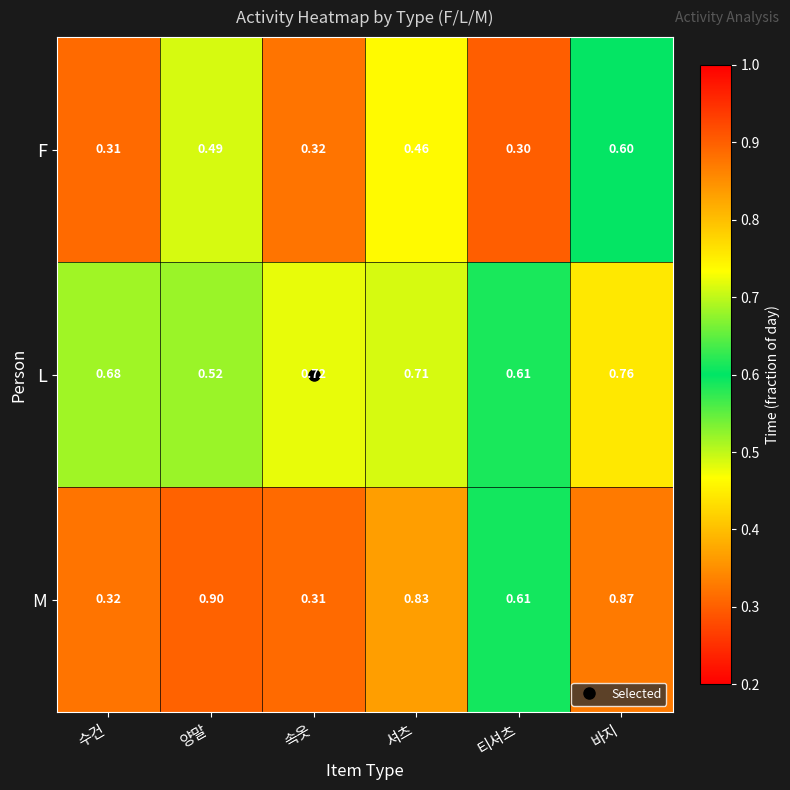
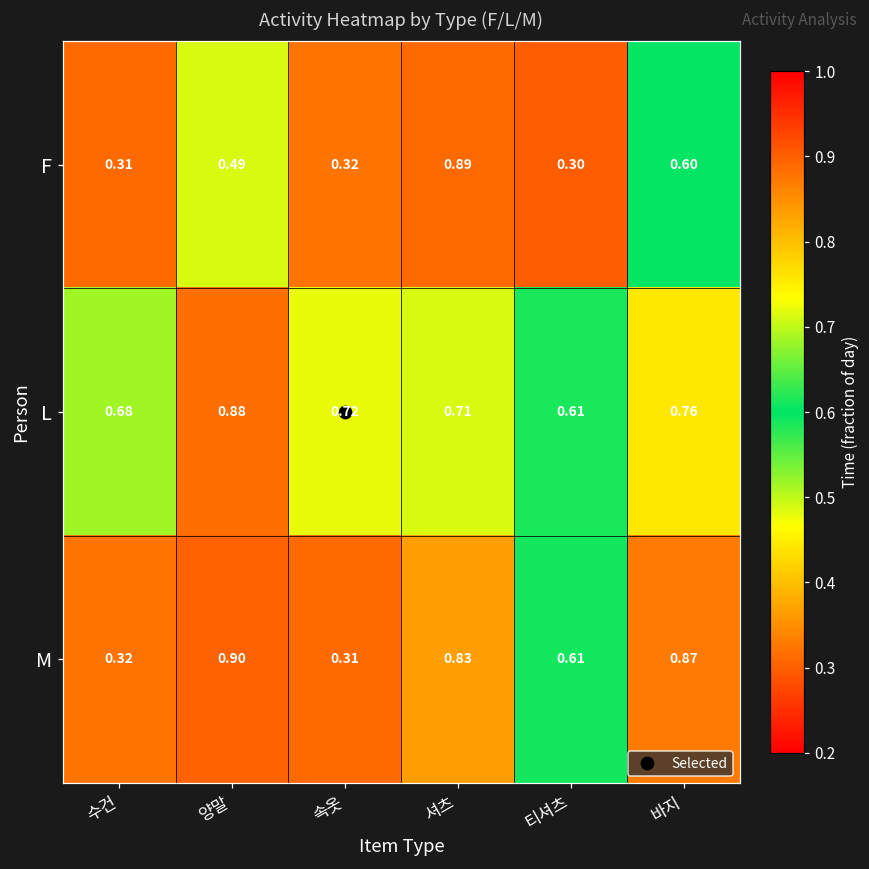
  {
    "F": {
      "수건": 0.31,
      "양말": 0.49,
      "속옷": 0.32,
-     "셔츠": 0.46,
+     "셔츠": 0.89,
      "티셔츠": 0.30,
      "바지": 0.60
    },
    "L": {
      "수건": 0.68,
-     "양말": 0.52,
+     "양말": 0.88,
      "셔츠": 0.71,
      "티셔츠": 0.61,
      "바지": 0.76
    },
    "M": {
      "수건": 0.32,
      "양말": 0.90,
      "속옷": 0.31,
      "셔츠": 0.83,
      "티셔츠": 0.61,
      "바지": 0.87
    }
  }
